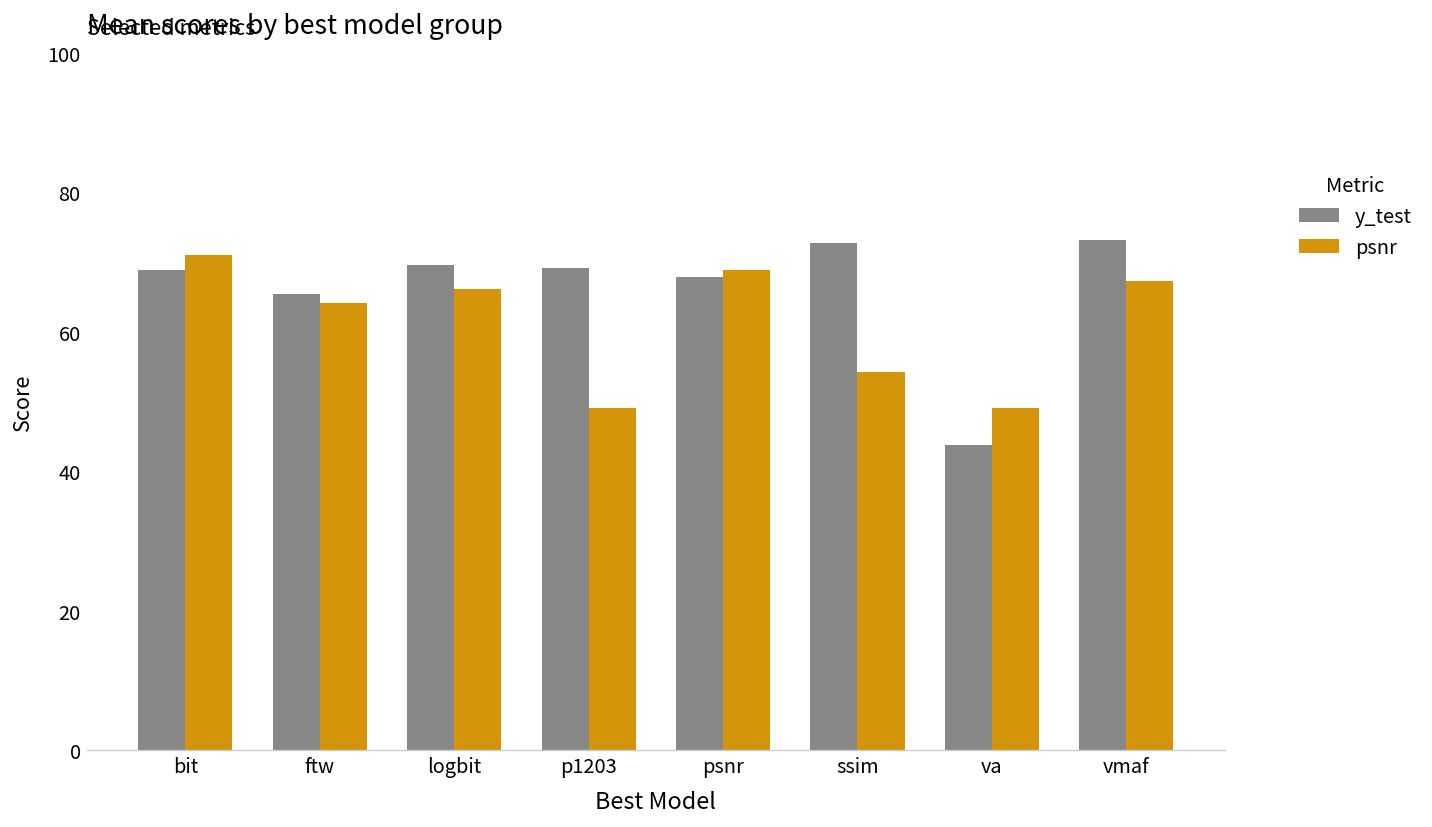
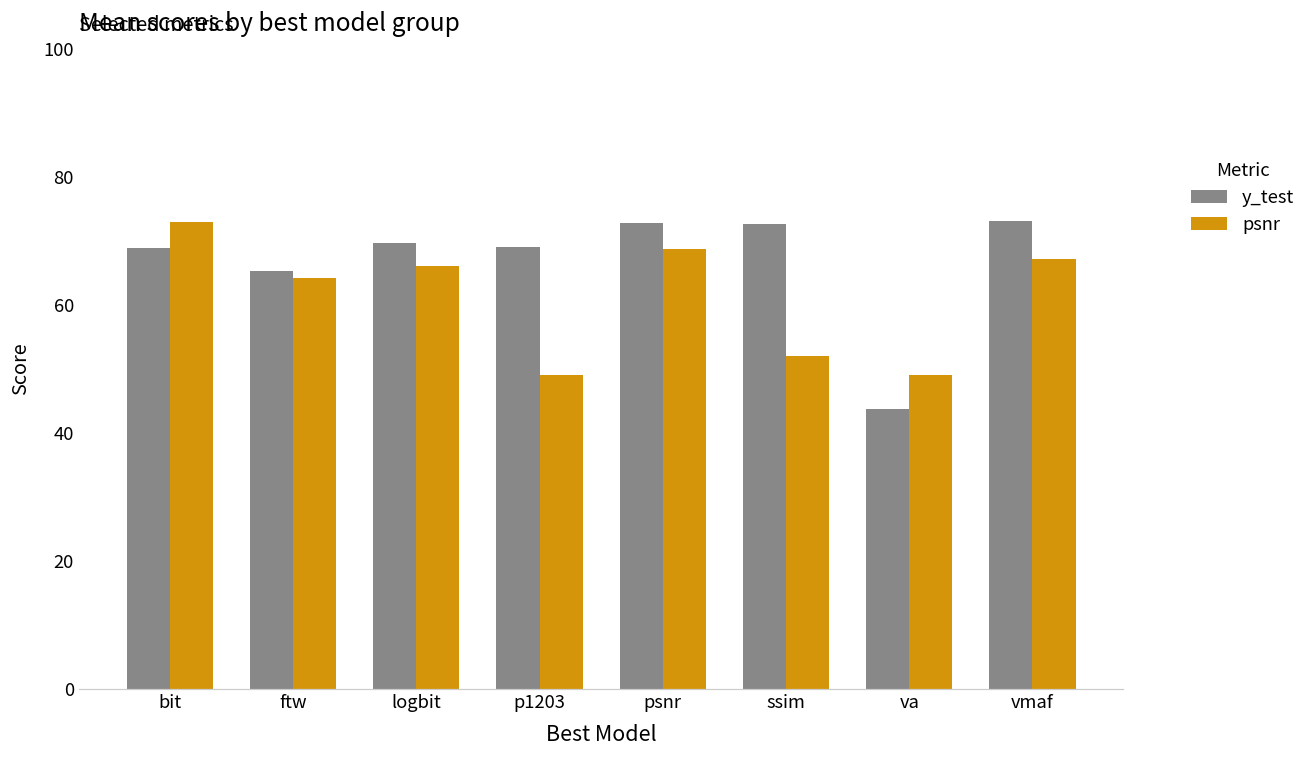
  {
    "y_test": {
      "bit": 69,
      "ftw": 65,
      "logbit": 70,
      "p1203": 69,
-     "psnr": 68,
+     "psnr": 73,
      "ssim": 73,
      "va": 44,
      "vmaf": 73
    },
    "psnr": {
-     "bit": 71,
+     "bit": 73,
      "ftw": 64,
      "logbit": 66,
      "p1203": 49,
      "psnr": 69,
-     "ssim": 54,
+     "ssim": 52,
      "va": 49,
      "vmaf": 67
    }
  }
